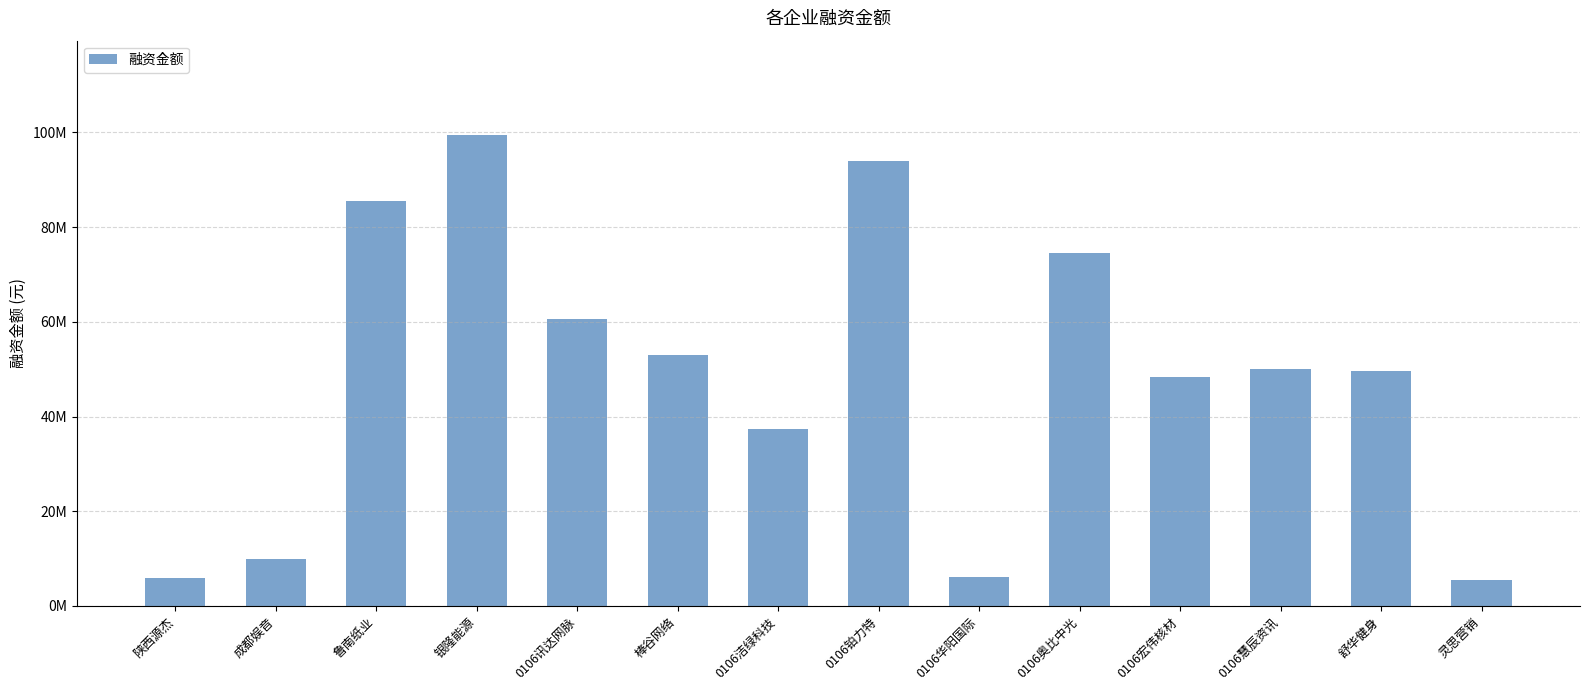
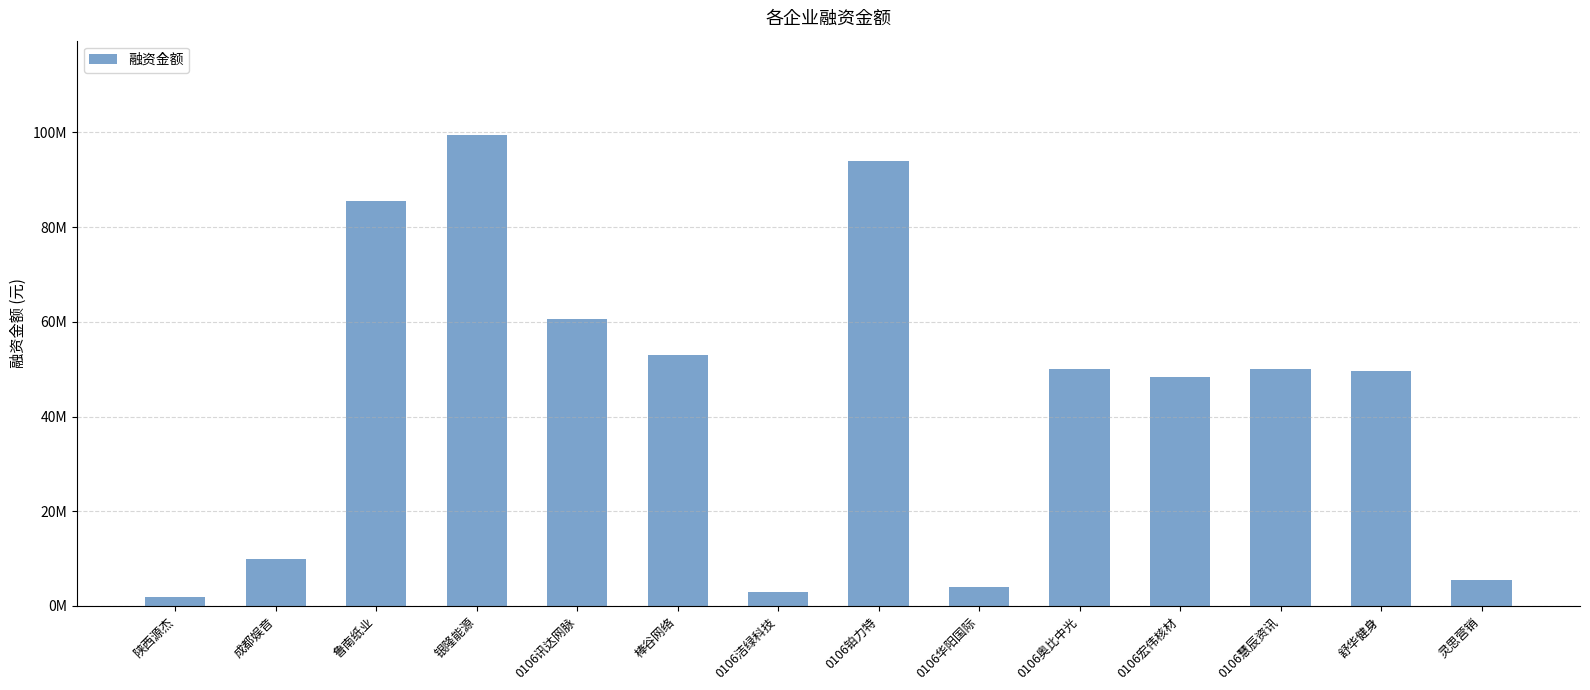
  {
-   "陕西源杰": 6000000,
+   "陕西源杰": 2000000,
    "成都娱音": 10000000,
    "鲁南纸业": 85000000,
    "银隆能源": 99000000,
    "0106讯达网脉": 61000000,
    "棒谷网络": 53000000,
-   "0106洁绿科技": 37000000,
+   "0106洁绿科技": 3000000,
    "0106铂力特": 94000000,
-   "0106华阳国际": 6000000,
-   "0106奥比中光": 74000000,
+   "0106华阳国际": 4000000,
+   "0106奥比中光": 50000000,
    "0106宏伟核材": 48000000,
    "0106慧辰资讯": 50000000,
    "舒华健身": 50000000,
    "灵思营销": 5000000
  }
